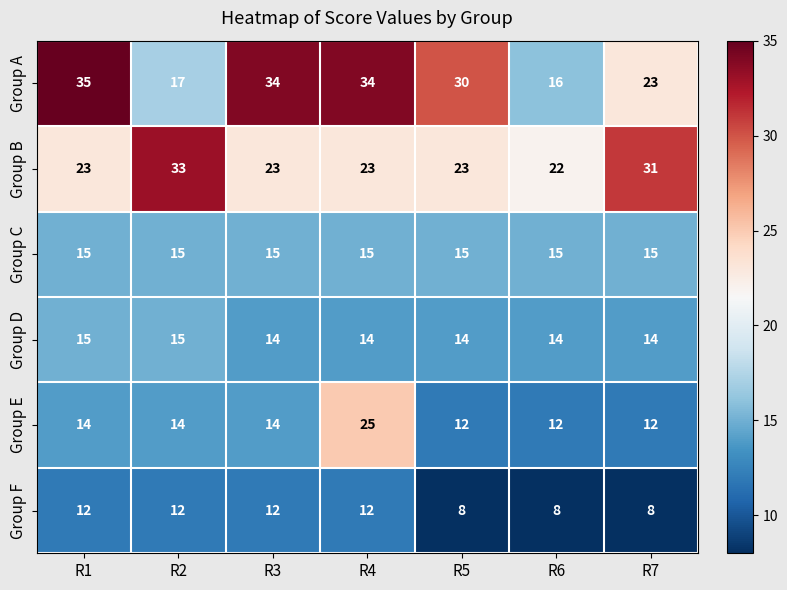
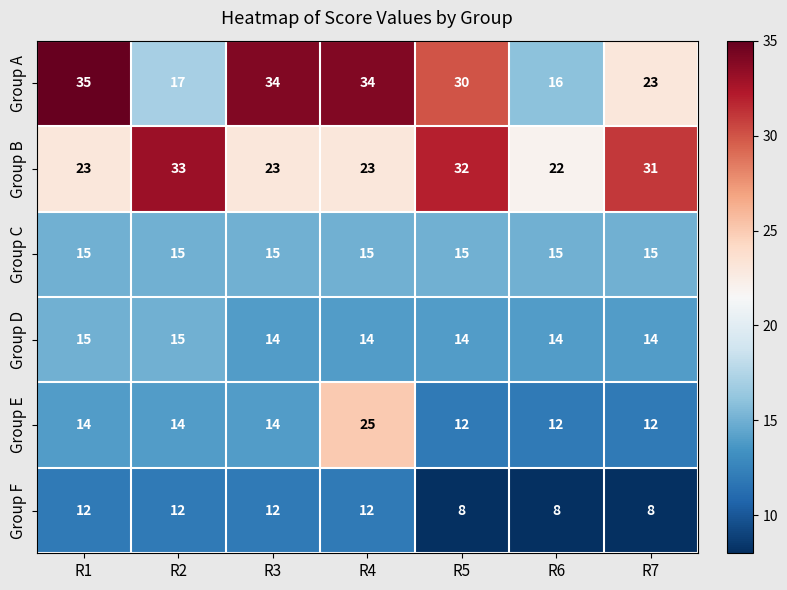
  {
    "Group A": {
      "R1": 35,
      "R2": 17,
      "R3": 34,
      "R4": 34,
      "R5": 30,
      "R6": 16,
      "R7": 23
    },
    "Group B": {
      "R1": 23,
      "R2": 33,
      "R3": 23,
      "R4": 23,
-     "R5": 23,
+     "R5": 32,
      "R6": 22,
      "R7": 31
    },
    "Group C": {
      "R1": 15,
      "R2": 15,
      "R3": 15,
      "R4": 15,
      "R5": 15,
      "R6": 15,
      "R7": 15
    },
    "Group D": {
      "R1": 15,
      "R2": 15,
      "R3": 14,
      "R4": 14,
      "R5": 14,
      "R6": 14,
      "R7": 14
    },
    "Group E": {
      "R1": 14,
      "R2": 14,
      "R3": 14,
      "R4": 25,
      "R5": 12,
      "R6": 12,
      "R7": 12
    },
    "Group F": {
      "R1": 12,
      "R2": 12,
      "R3": 12,
      "R4": 12,
      "R5": 8,
      "R6": 8,
      "R7": 8
    }
  }
